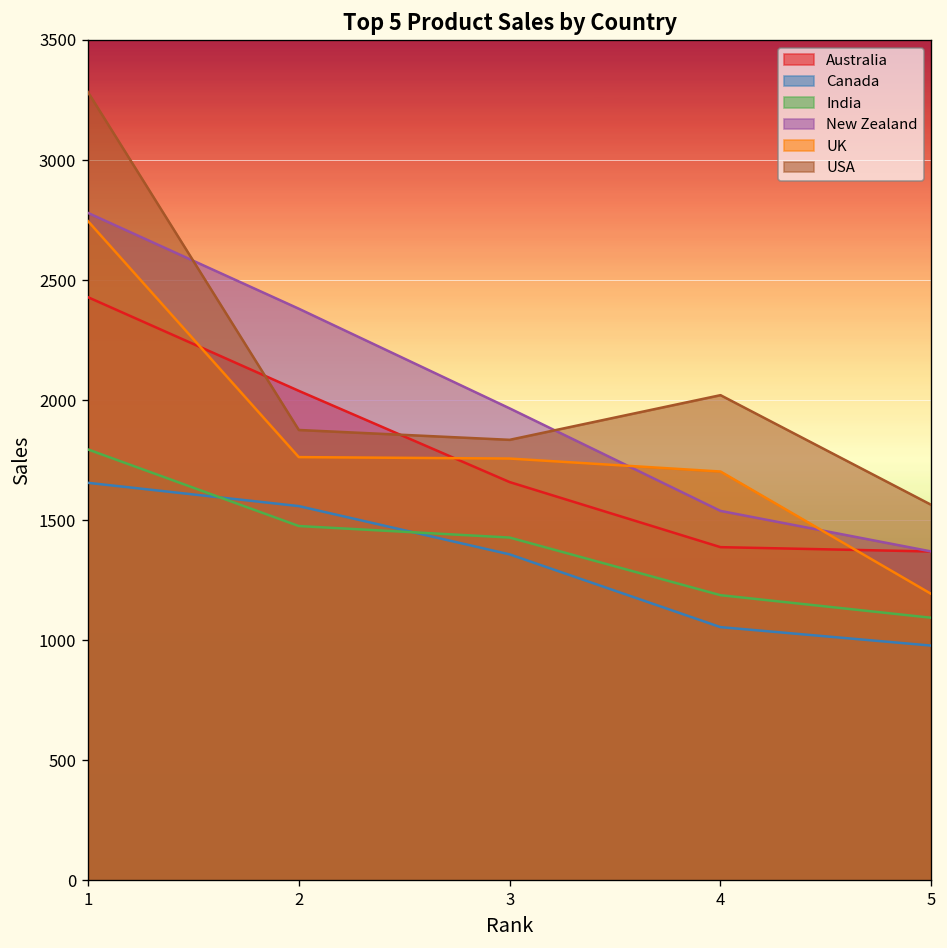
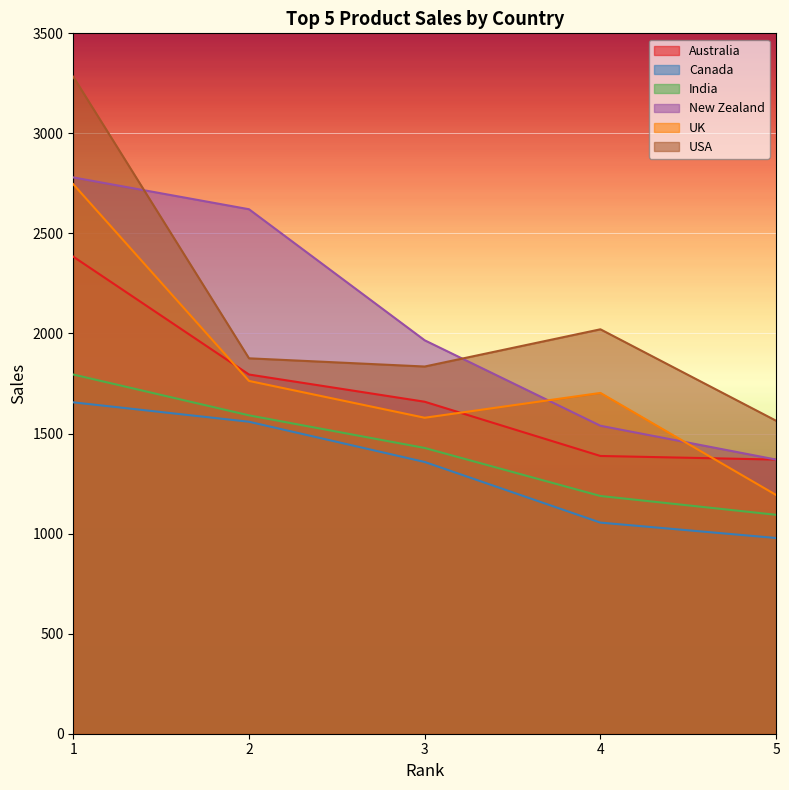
  {
    "Australia": {
-     "1": 2430,
-     "2": 2040,
+     "1": 2380,
+     "2": 1800,
      "3": 1660,
      "4": 1390
    },
    "Canada": {
      "1": 1660,
      "2": 1560,
      "3": 1360,
      "4": 1060,
      "5": 980
    },
    "India": {
      "1": 1800,
-     "2": 1480,
+     "2": 1590,
      "3": 1430,
      "4": 1190,
      "5": 1090
    },
    "New Zealand": {
      "1": 2780,
-     "2": 2380,
+     "2": 2620,
      "3": 1970,
      "4": 1540
    },
    "UK": {
      "1": 2750,
      "2": 1760,
-     "3": 1760,
+     "3": 1580,
      "4": 1700,
      "5": 1190
    },
    "USA": {
      "1": 3280,
      "2": 1880,
      "3": 1840,
      "4": 2020,
      "5": 1560
    }
  }
